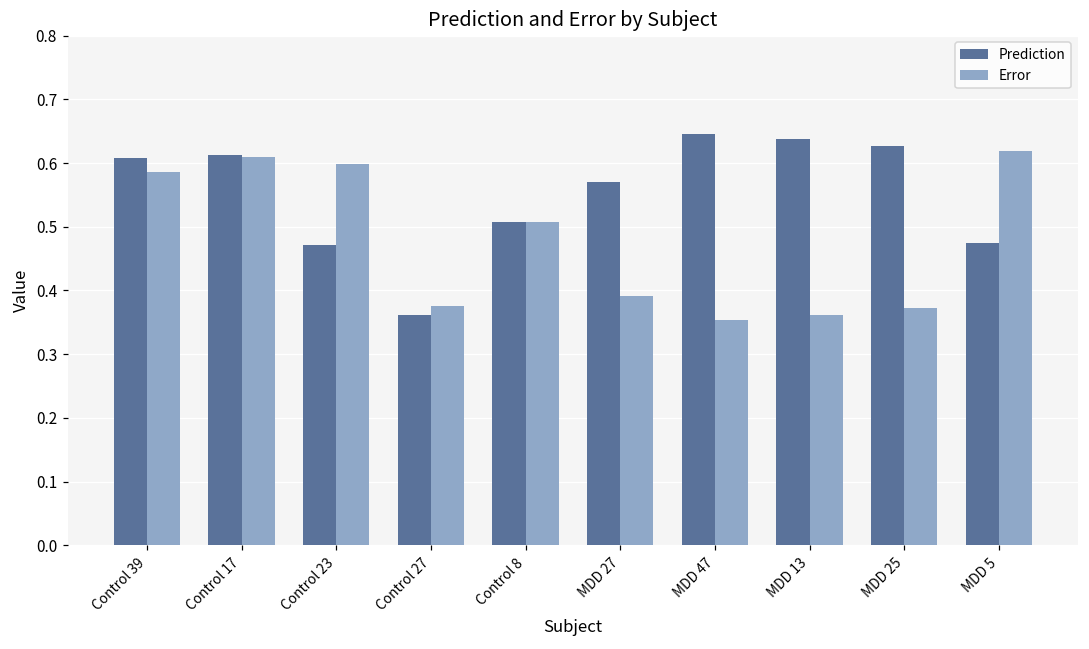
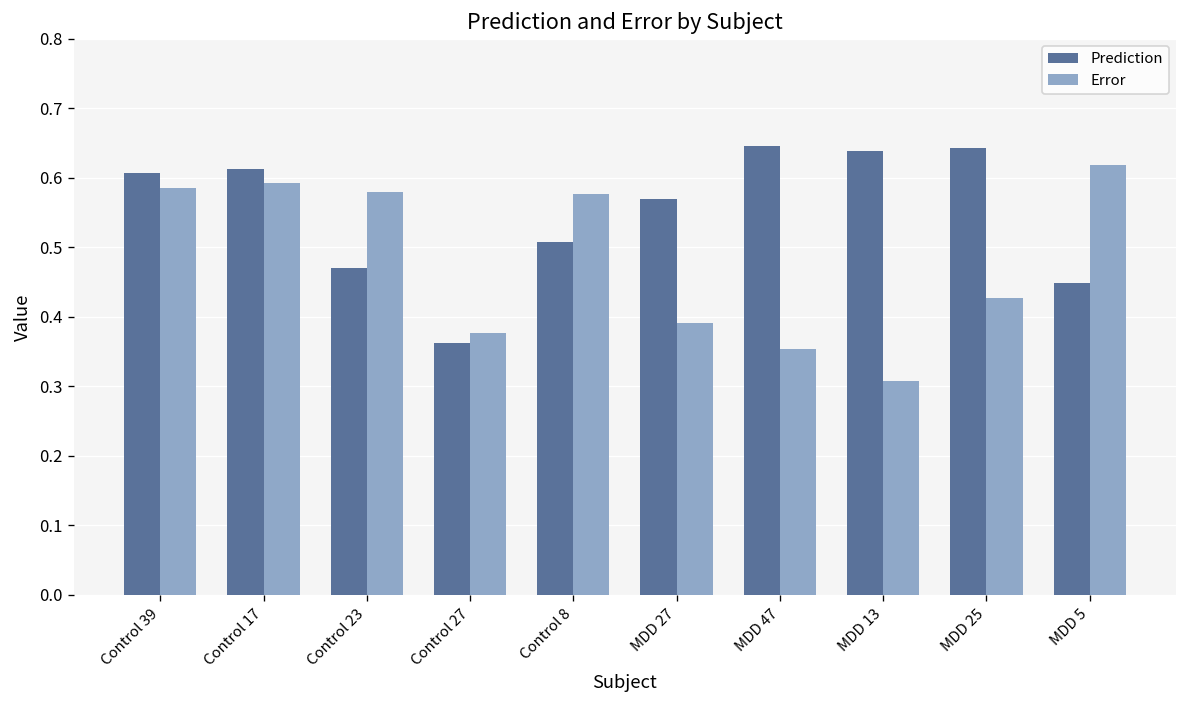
  {
    "Prediction": {
      "Control 39": 0.61,
      "Control 17": 0.61,
      "Control 23": 0.47,
      "Control 27": 0.36,
      "Control 8": 0.51,
      "MDD 27": 0.57,
      "MDD 47": 0.65,
      "MDD 13": 0.64,
-     "MDD 25": 0.63,
-     "MDD 5": 0.48
+     "MDD 25": 0.64,
+     "MDD 5": 0.45
    },
    "Error": {
      "Control 39": 0.59,
-     "Control 17": 0.61,
-     "Control 23": 0.60,
+     "Control 17": 0.59,
+     "Control 23": 0.58,
      "Control 27": 0.38,
-     "Control 8": 0.51,
+     "Control 8": 0.58,
      "MDD 27": 0.39,
      "MDD 47": 0.35,
-     "MDD 13": 0.36,
-     "MDD 25": 0.37,
+     "MDD 13": 0.31,
+     "MDD 25": 0.43,
      "MDD 5": 0.62
    }
  }
